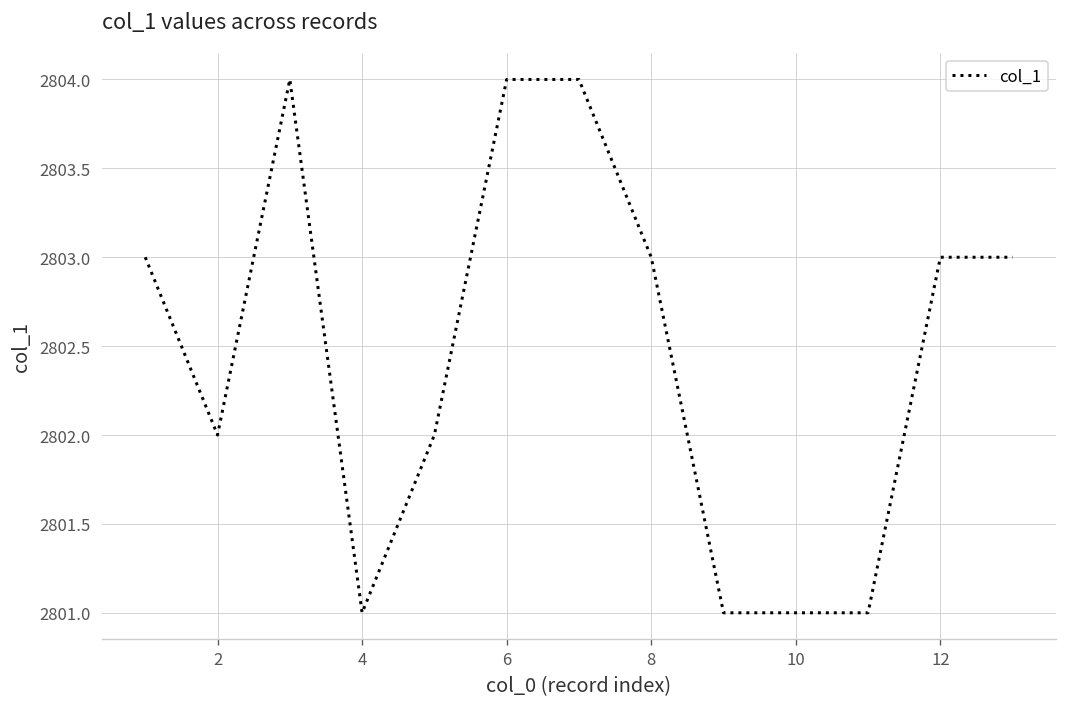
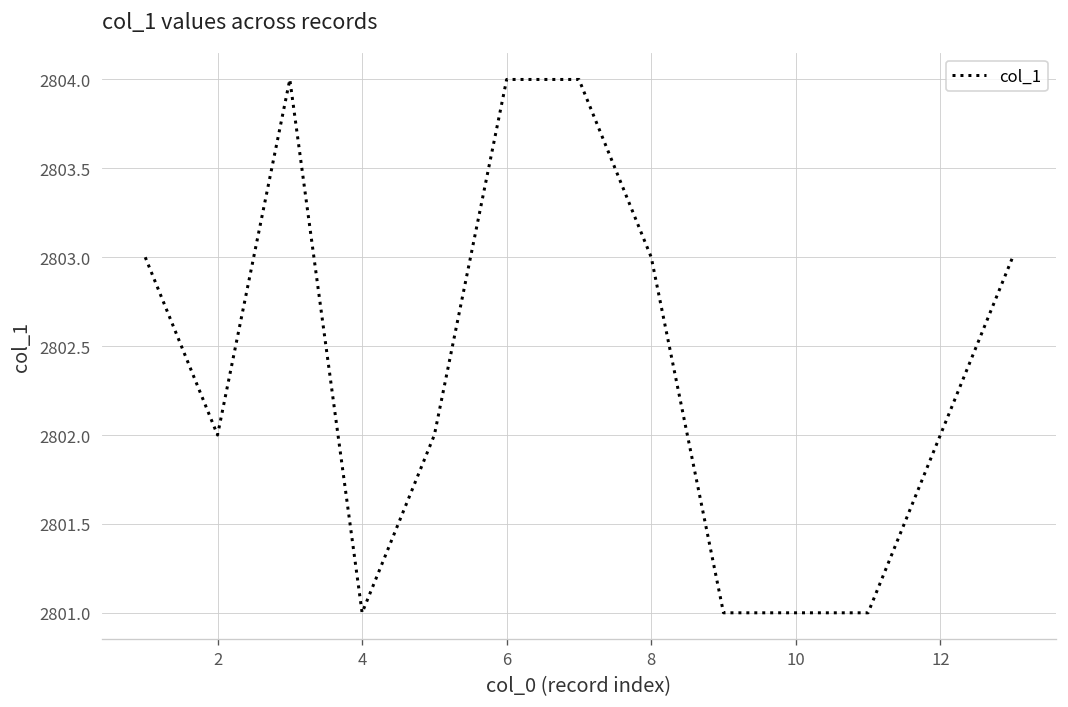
  {
    "2": 2802,
    "4": 2801,
    "6": 2804,
    "8": 2803,
    "10": 2801,
-   "12": 2803
+   "12": 2802
  }
